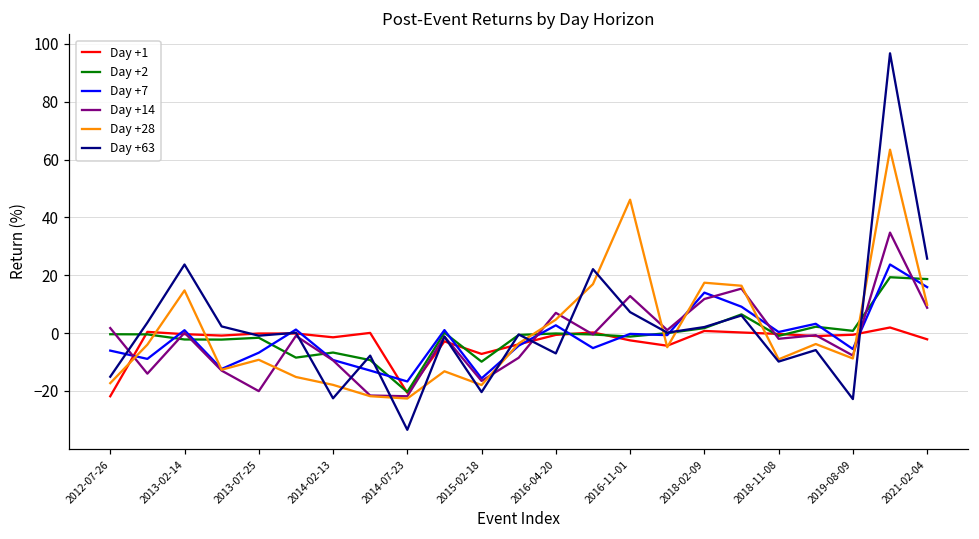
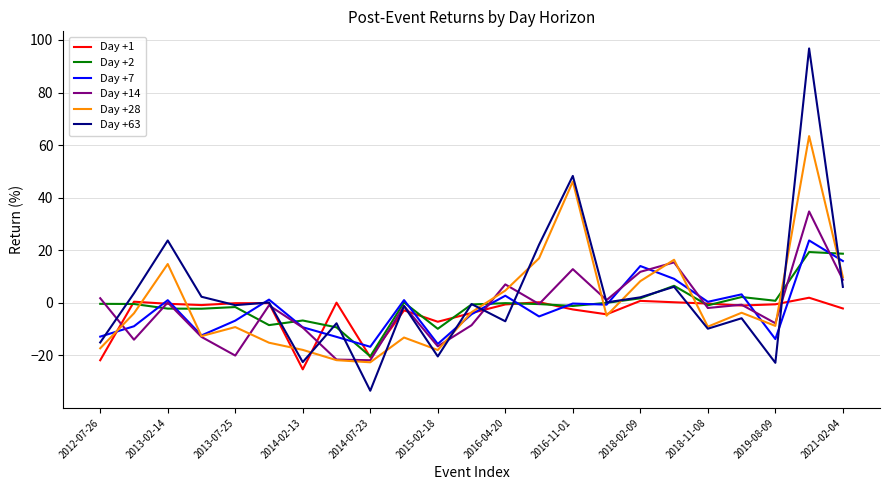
  {
    "Day +1": {
      "2012-07-26": -22,
-     "2014-02-13": -1,
+     "2014-02-13": -25,
      "2015-02-18": -7,
      "2016-11-01": -3,
      "2018-02-09": 1,
      "2019-08-09": -1,
      "2021-02-04": -2
    },
    "Day +2": {
      "2012-07-26": 0,
      "2013-02-14": -2,
      "2014-02-13": -7,
      "2015-02-18": -10,
      "2019-08-09": 1,
      "2021-02-04": 19
    },
    "Day +7": {
-     "2012-07-26": -6,
+     "2012-07-26": -13,
      "2013-07-25": -7,
      "2014-07-23": -17,
      "2016-04-20": 3,
      "2018-02-09": 14,
-     "2019-08-09": -6,
+     "2019-08-09": -14,
      "2021-02-04": 16
    },
    "Day +14": {
      "2012-07-26": 2,
      "2013-07-25": -20,
      "2016-04-20": 7,
      "2016-11-01": 13,
      "2018-02-09": 12,
      "2018-11-08": -2,
      "2019-08-09": -8,
      "2021-02-04": 9
    },
    "Day +28": {
      "2012-07-26": -17,
      "2013-02-14": 15,
      "2013-07-25": -9,
      "2014-02-13": -18,
      "2015-02-18": -18,
      "2016-04-20": 5,
      "2016-11-01": 46,
-     "2018-02-09": 17,
+     "2018-02-09": 8,
      "2019-08-09": -9,
      "2021-02-04": 10
    },
    "Day +63": {
      "2012-07-26": -15,
      "2013-02-14": 24,
      "2014-02-13": -23,
      "2014-07-23": -33,
      "2015-02-18": -20,
      "2016-04-20": -7,
-     "2016-11-01": 7,
+     "2016-11-01": 48,
      "2019-08-09": -23,
-     "2021-02-04": 26
+     "2021-02-04": 6
    }
  }
